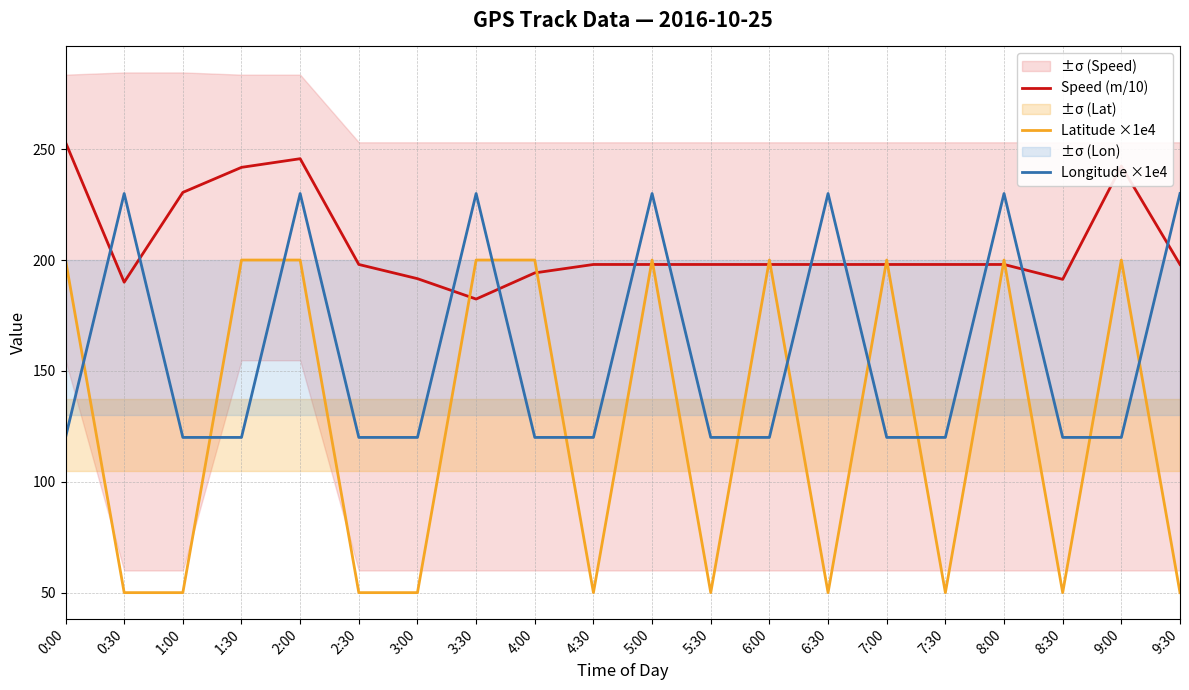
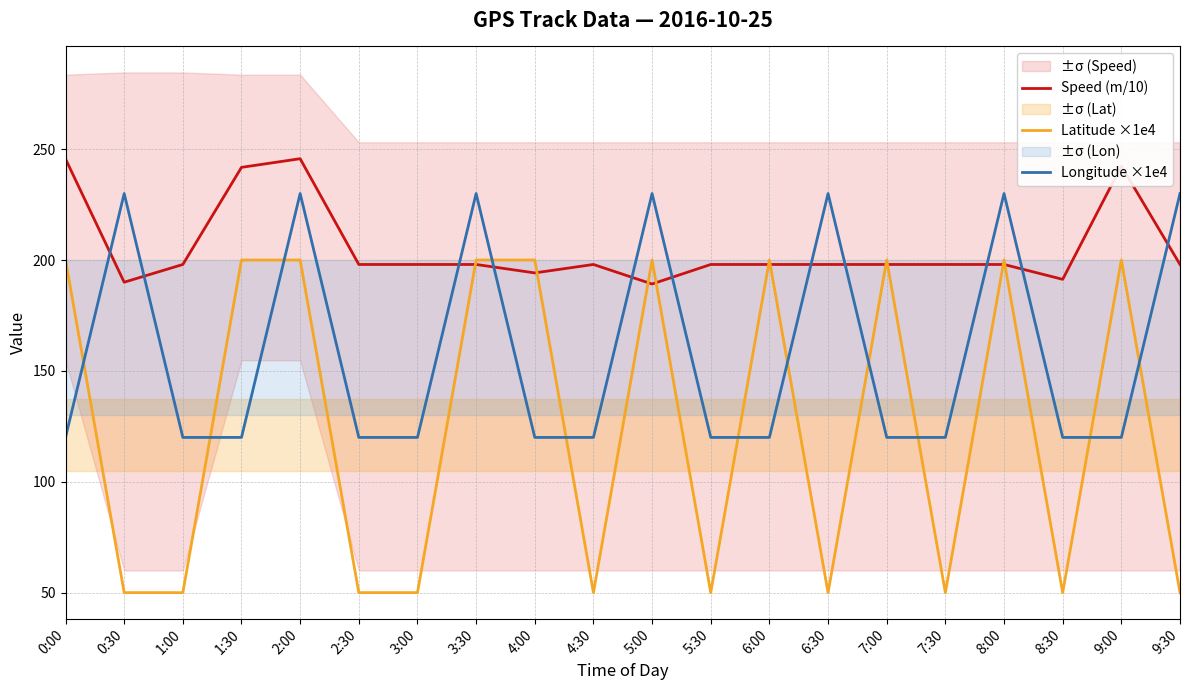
  {
    "Speed (m/10)": {
-     "0:00": 253,
+     "0:00": 246,
      "0:30": 190,
-     "1:00": 231,
+     "1:00": 198,
      "1:30": 242,
      "2:00": 246,
      "2:30": 198,
-     "3:00": 192,
-     "3:30": 182,
+     "3:00": 198,
+     "3:30": 198,
      "4:00": 194,
      "4:30": 198,
-     "5:00": 198,
+     "5:00": 189,
      "5:30": 198,
      "6:00": 198,
      "6:30": 198,
      "7:00": 198,
      "7:30": 198,
      "8:00": 198,
      "8:30": 191,
      "9:30": 198
    },
    "Longitude ×1e4": {
      "0:00": 120,
      "0:30": 230,
      "1:00": 120,
      "1:30": 120,
      "2:00": 230,
      "2:30": 120,
      "3:00": 120,
      "3:30": 230,
      "4:00": 120,
      "4:30": 120,
      "5:00": 230,
      "5:30": 120,
      "6:00": 120,
      "6:30": 230,
      "7:00": 120,
      "7:30": 120,
      "8:00": 230,
      "8:30": 120,
      "9:00": 120,
      "9:30": 230
    },
    "±σ (Lon)": {
      "0:30": 200,
      "1:00": 200,
      "2:30": 200,
      "3:00": 200,
      "4:30": 200,
      "5:30": 200,
      "6:30": 200,
      "7:30": 200,
      "8:30": 200,
      "9:30": 200
    }
  }
